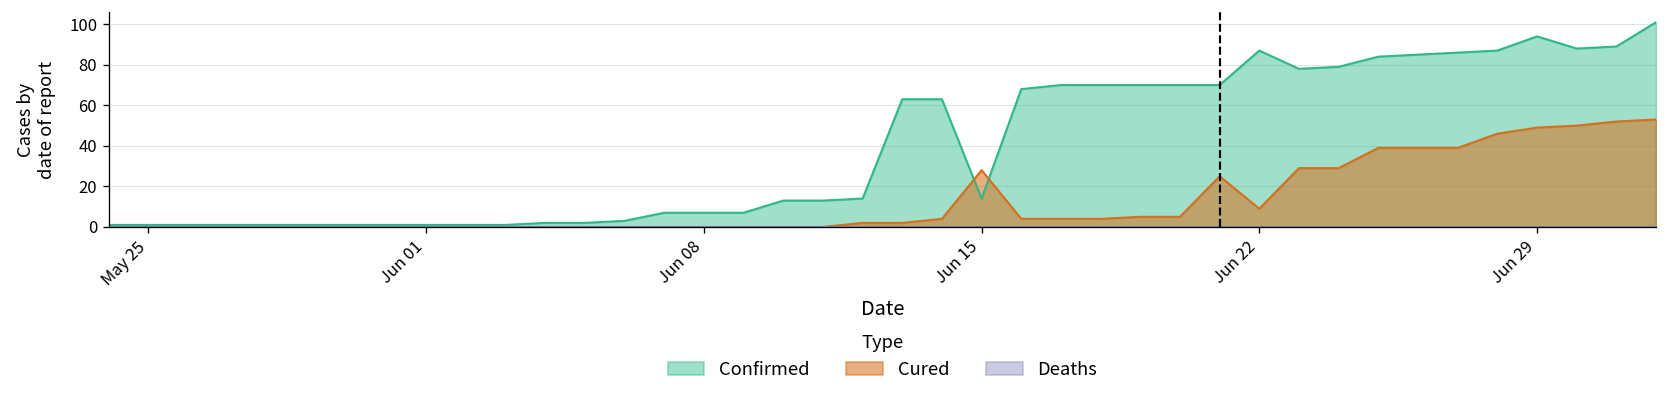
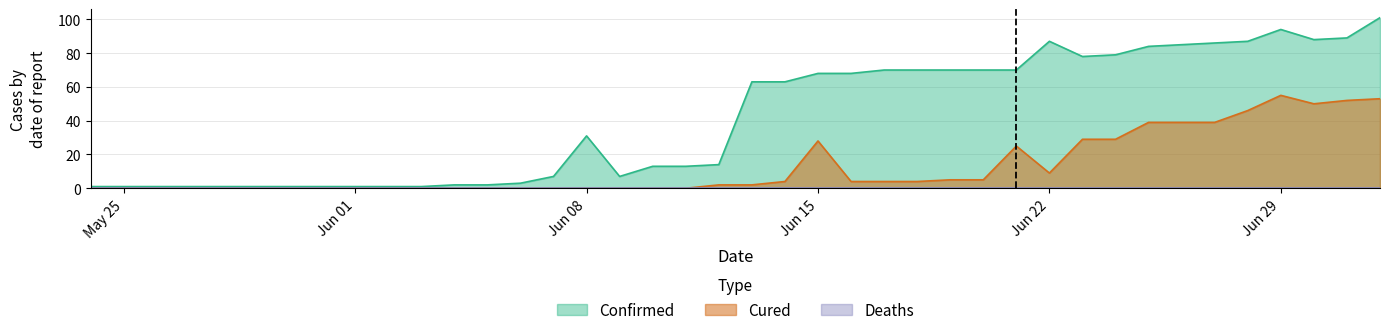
  {
    "Confirmed": {
-     "Jun 08": 7,
-     "Jun 15": 14,
+     "Jun 08": 31,
+     "Jun 15": 68,
      "Jun 22": 87,
      "Jun 29": 94
    },
    "Cured": {
      "Jun 15": 28,
      "Jun 22": 9,
-     "Jun 29": 49
+     "Jun 29": 55
    },
    "Deaths": {
      "Jun 15": 0,
      "Jun 22": 0,
      "Jun 29": 0
    }
  }
